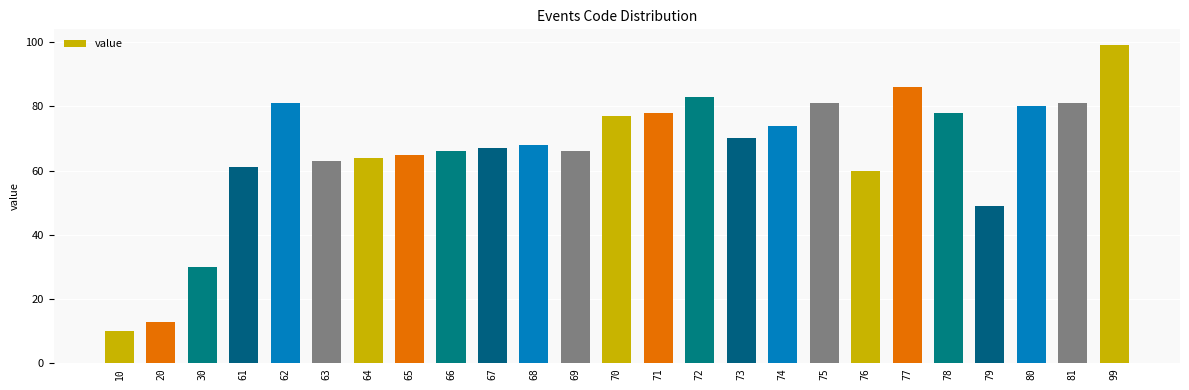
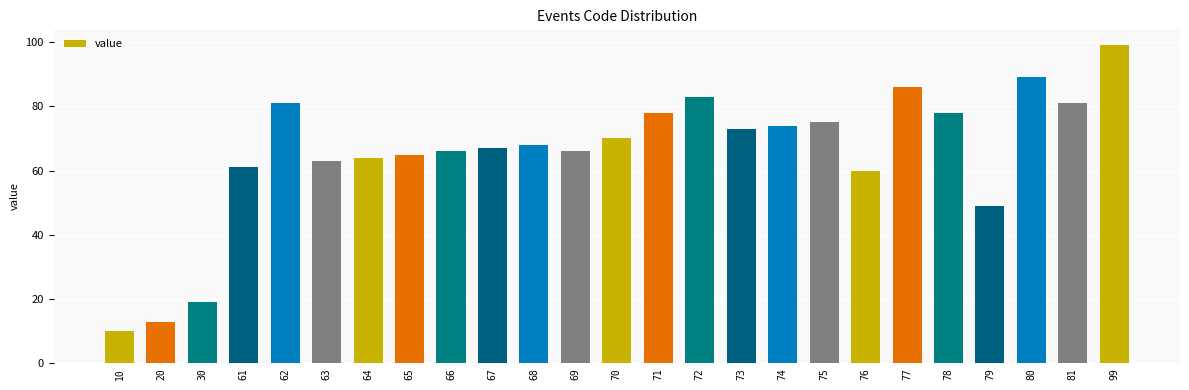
  {
    "10": 10,
    "20": 13,
-   "30": 30,
+   "30": 19,
    "61": 61,
    "62": 81,
    "63": 63,
    "64": 64,
    "65": 65,
    "66": 66,
    "67": 67,
    "68": 68,
    "69": 66,
-   "70": 77,
+   "70": 70,
    "71": 78,
    "72": 83,
-   "73": 70,
+   "73": 73,
    "74": 74,
-   "75": 81,
+   "75": 75,
    "76": 60,
    "77": 86,
    "78": 78,
    "79": 49,
-   "80": 80,
+   "80": 89,
    "81": 81,
    "99": 99
  }
